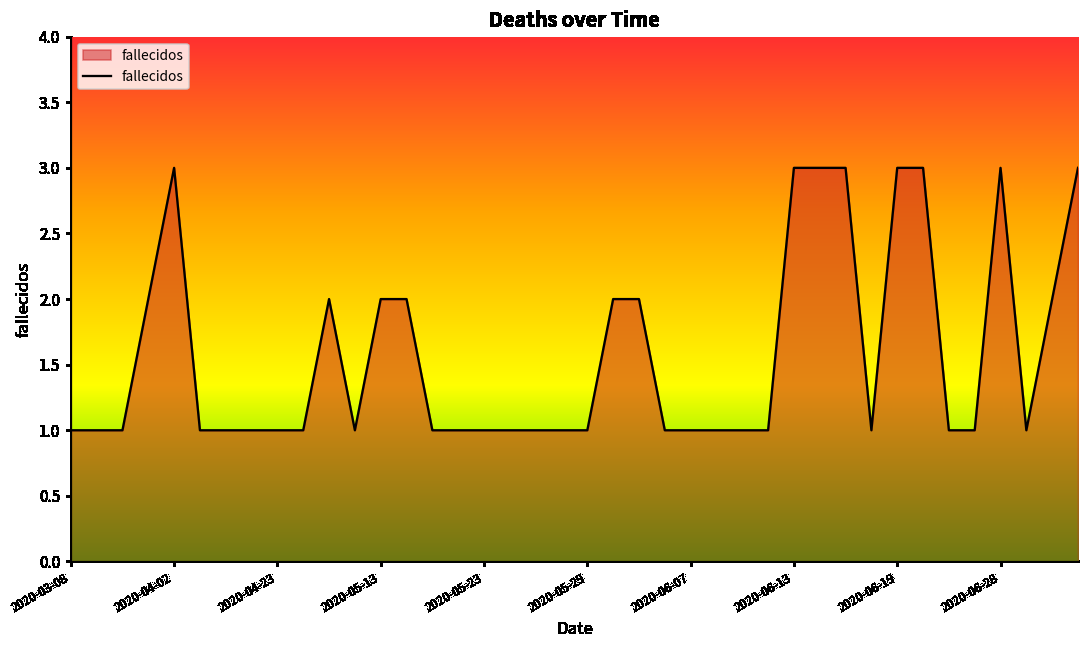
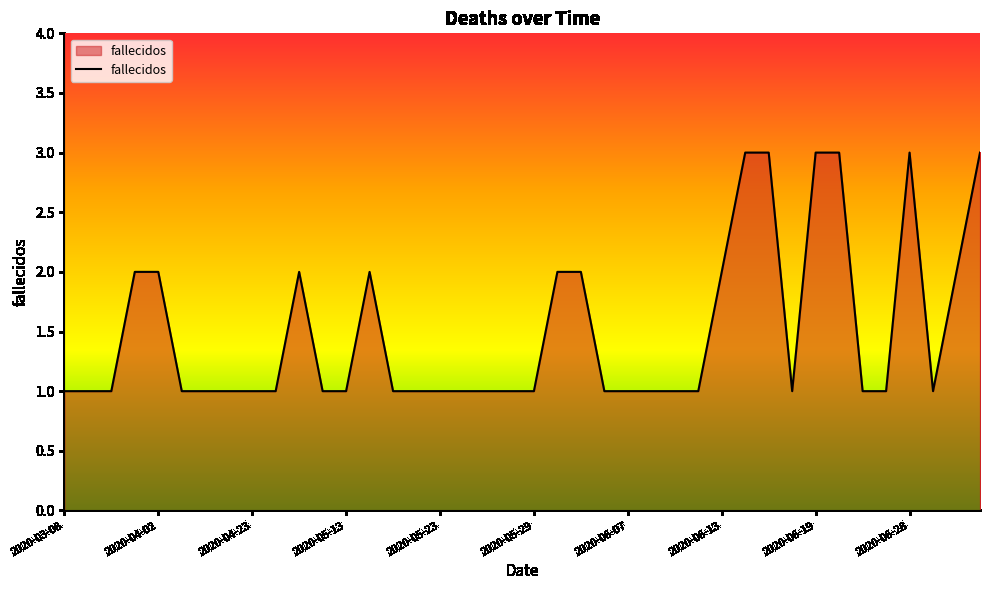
  {
    "2020-03-08": 1,
-   "2020-04-02": 3,
+   "2020-04-02": 2,
    "2020-04-23": 1,
-   "2020-05-13": 2,
+   "2020-05-13": 1,
    "2020-05-23": 1,
    "2020-05-29": 1,
    "2020-06-07": 1,
-   "2020-06-13": 3,
+   "2020-06-13": 2,
    "2020-06-19": 3,
    "2020-06-28": 3
  }
